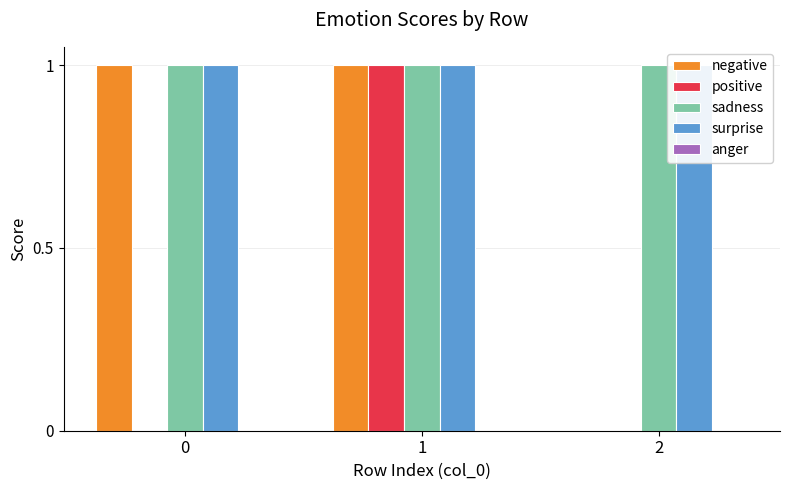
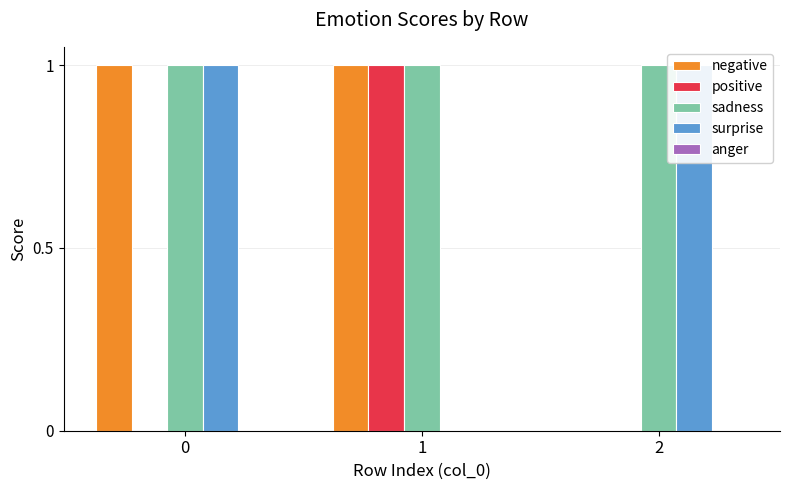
  {
    "negative": {
      "0": 1,
      "1": 1,
      "2": 0
    },
    "positive": {
      "0": 0,
      "1": 1,
      "2": 0
    },
    "sadness": {
      "0": 1,
      "1": 1,
      "2": 1
    },
    "surprise": {
      "0": 1,
-     "1": 1
+     "1": 0
    },
    "anger": {
      "0": 0,
      "1": 0,
      "2": 0
    }
  }
